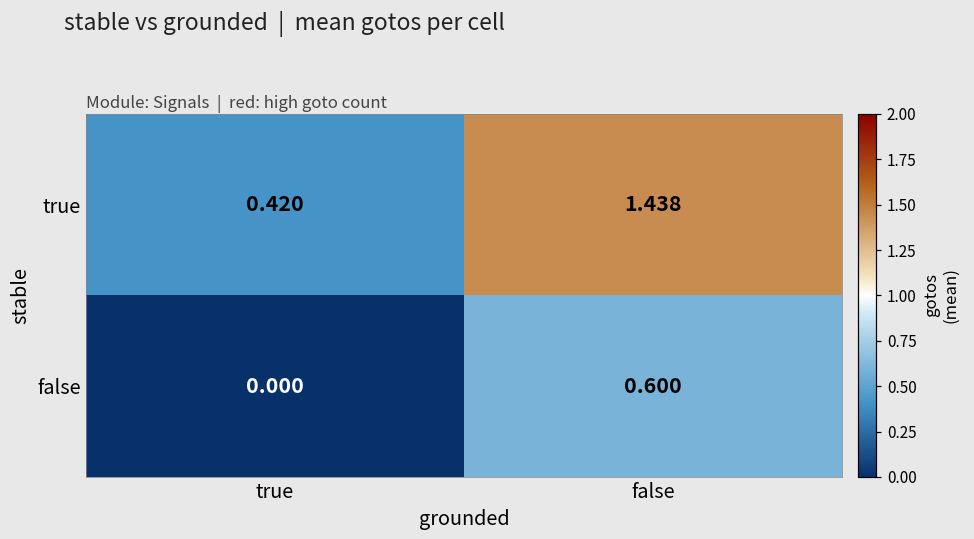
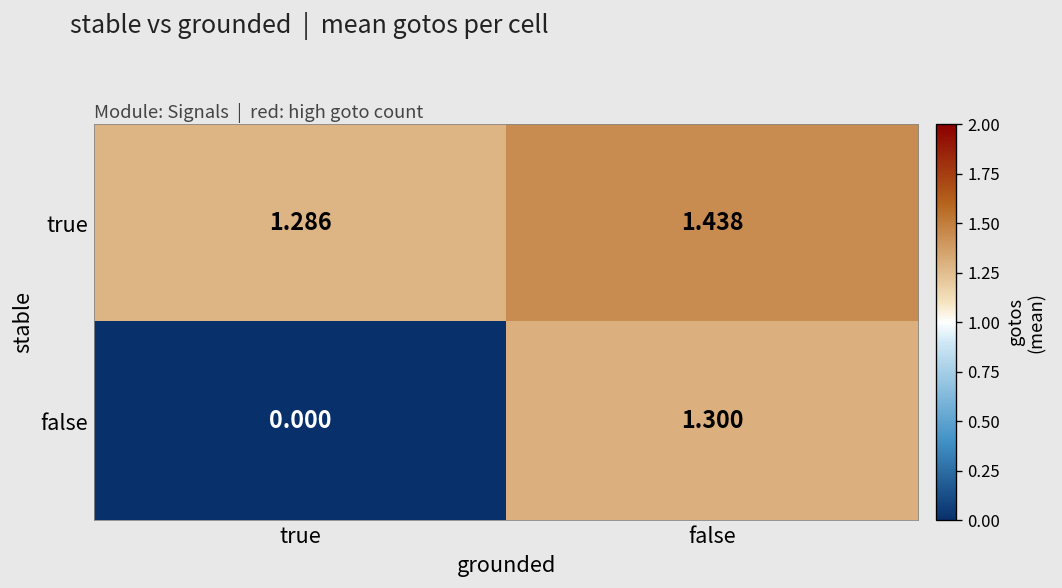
  {
    "true": {
-     "true": 0.420,
+     "true": 1.286,
      "false": 1.438
    },
    "false": {
      "true": 0.000,
-     "false": 0.600
+     "false": 1.300
    }
  }
